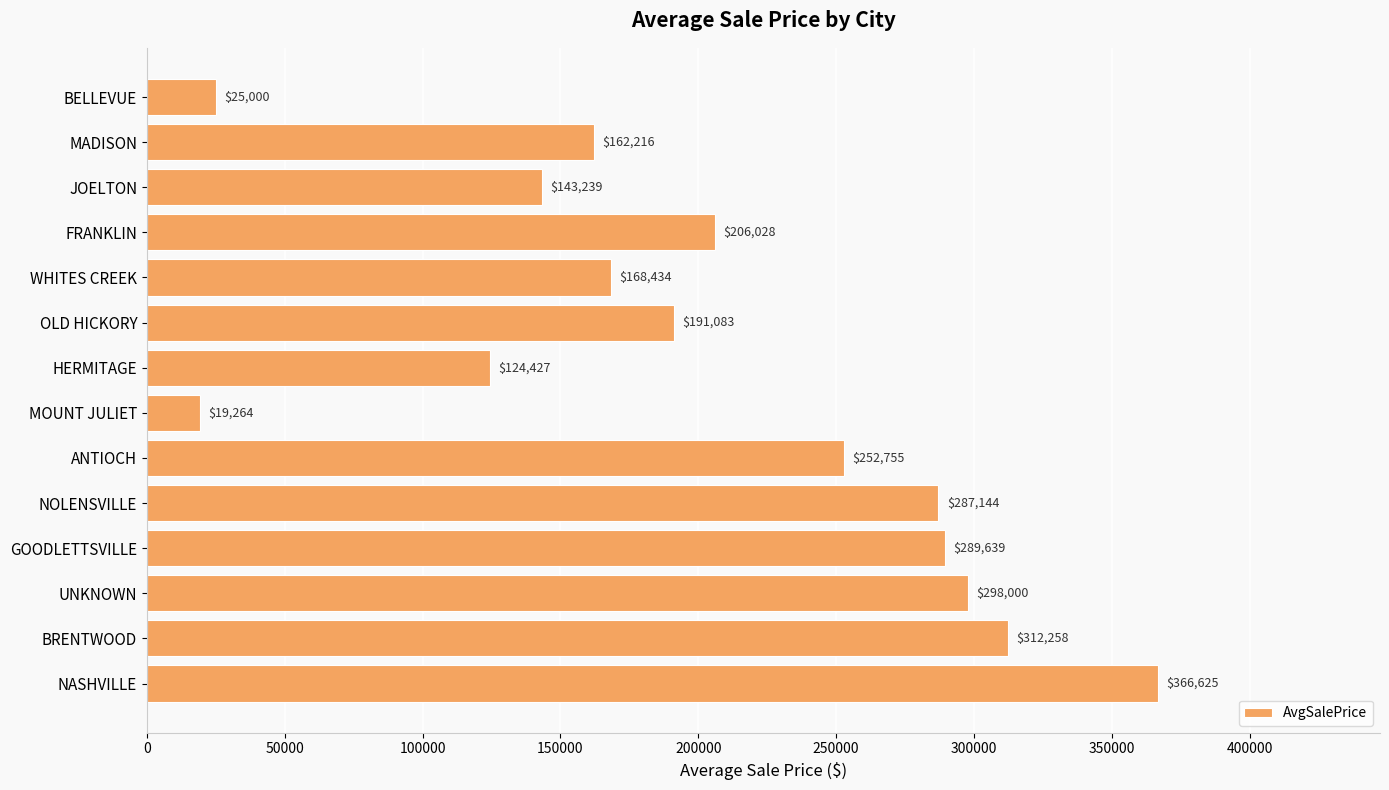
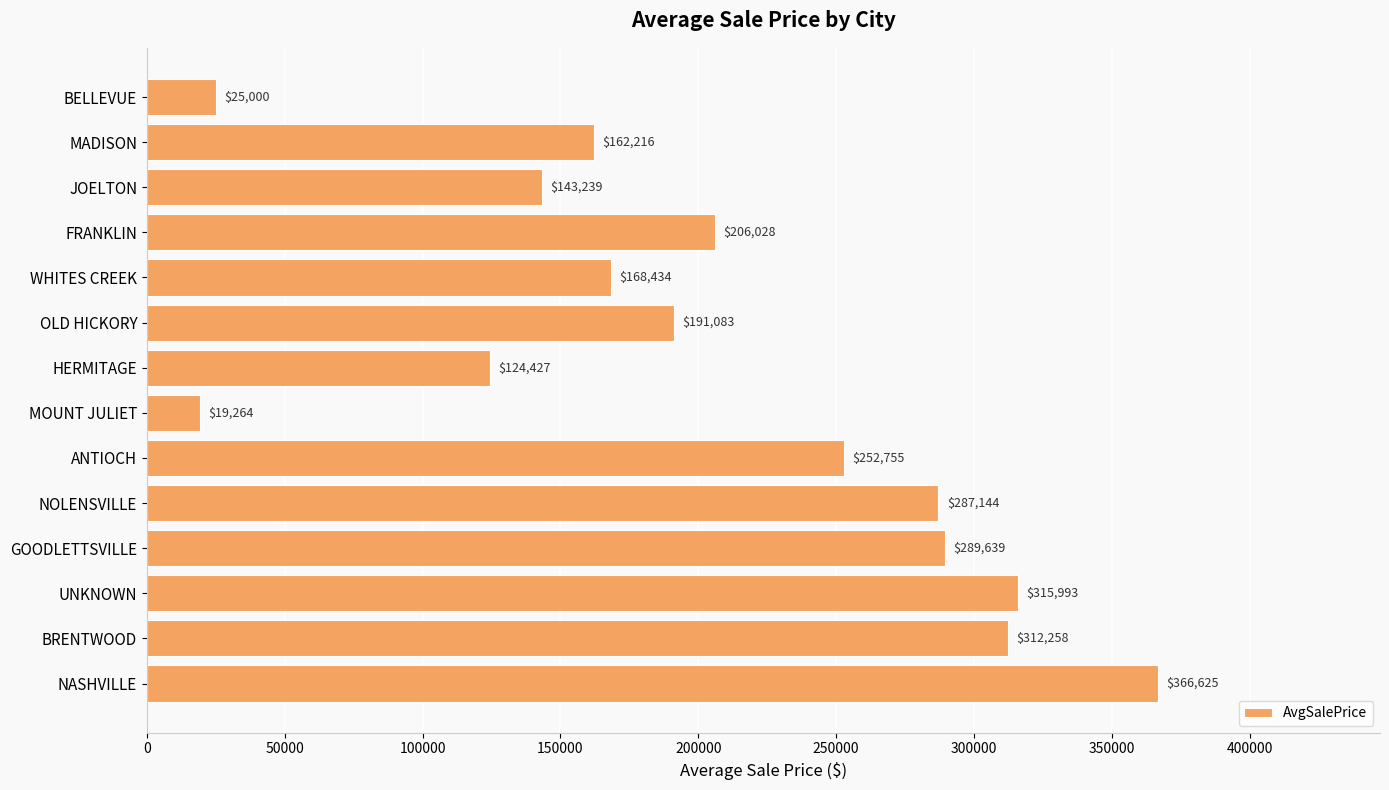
  {
    "BELLEVUE": "$25,000",
    "MADISON": "$162,216",
    "JOELTON": "$143,239",
    "FRANKLIN": "$206,028",
    "WHITES CREEK": "$168,434",
    "OLD HICKORY": "$191,083",
    "HERMITAGE": "$124,427",
    "MOUNT JULIET": "$19,264",
    "ANTIOCH": "$252,755",
    "NOLENSVILLE": "$287,144",
    "GOODLETTSVILLE": "$289,639",
-   "UNKNOWN": "$298,000",
+   "UNKNOWN": "$315,993",
    "BRENTWOOD": "$312,258",
    "NASHVILLE": "$366,625"
  }
